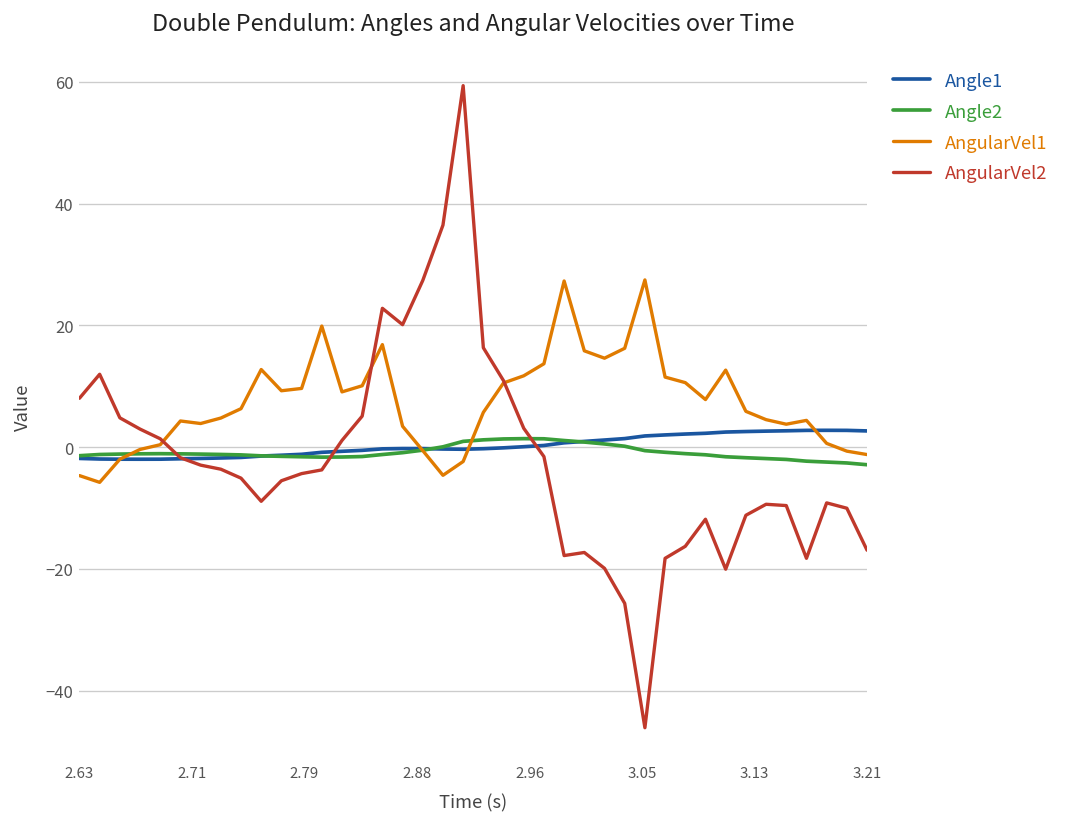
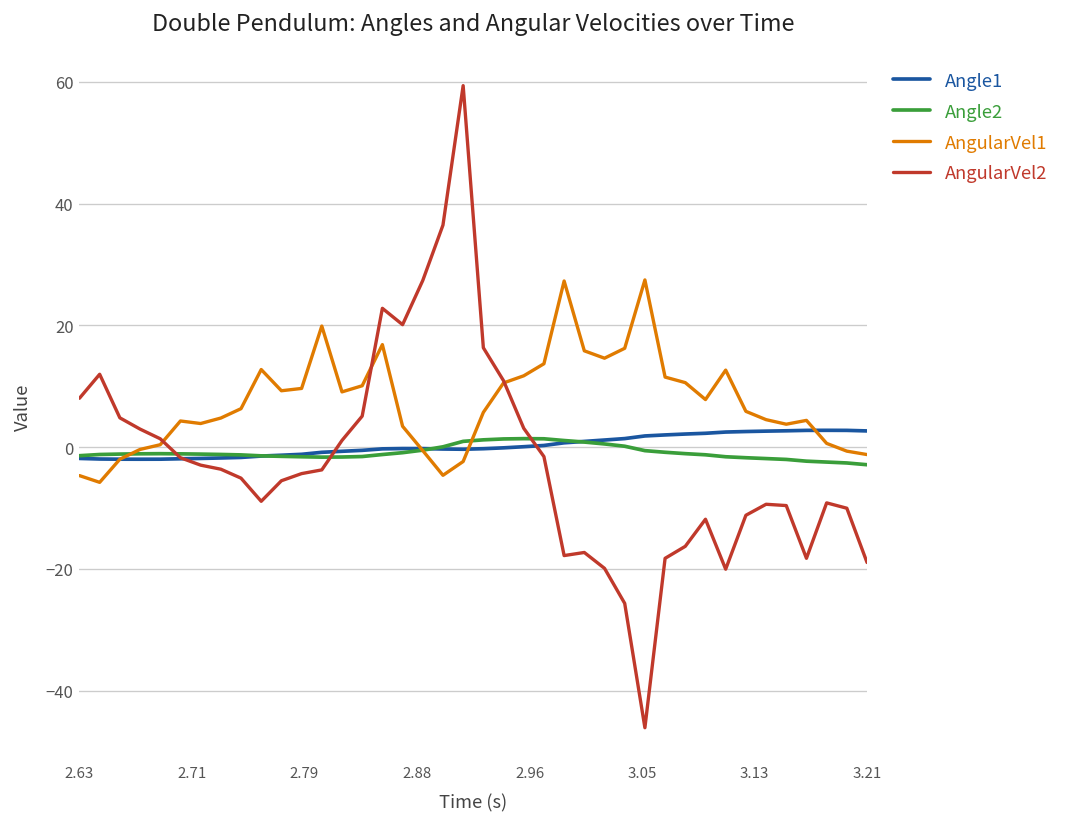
  {
    "Angle1": {
      "3.21": 3
    },
    "Angle2": {
      "3.21": -3
    },
    "AngularVel1": {
      "2.63": -5,
      "3.21": -1
    },
    "AngularVel2": {
      "2.63": 8,
-     "3.21": -17
+     "3.21": -19
    }
  }
